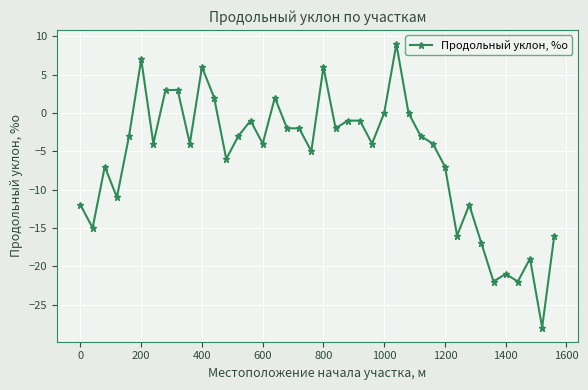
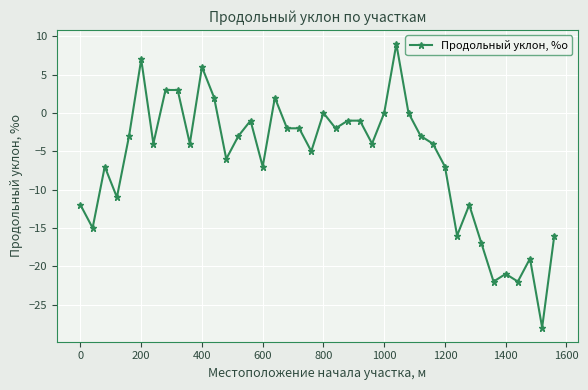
  {
    "0": -12,
    "200": 7,
    "400": 6,
-   "600": -4,
-   "800": 6,
+   "600": -7,
+   "800": 0,
    "1000": 0,
    "1200": -7,
    "1400": -21
  }
